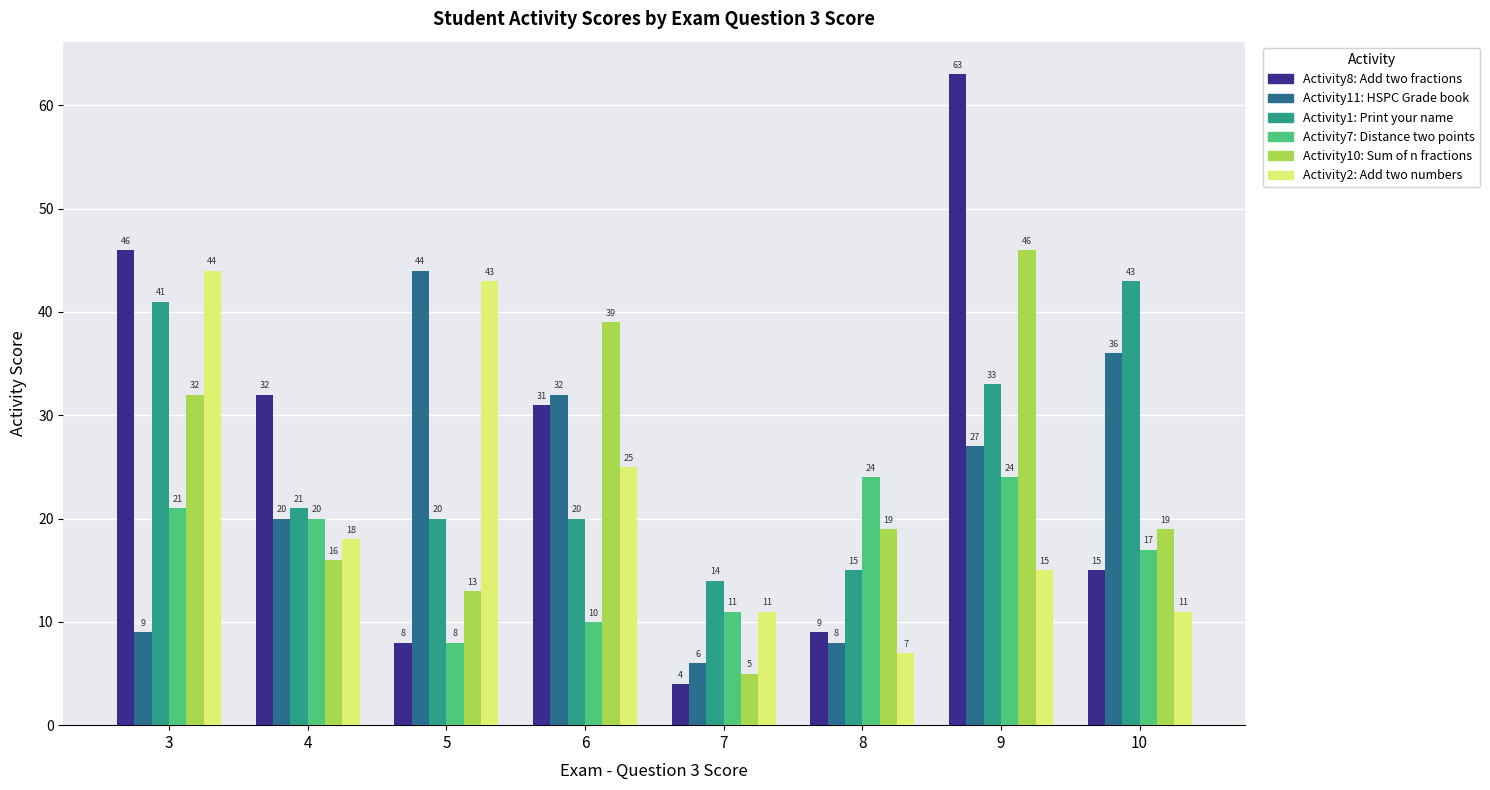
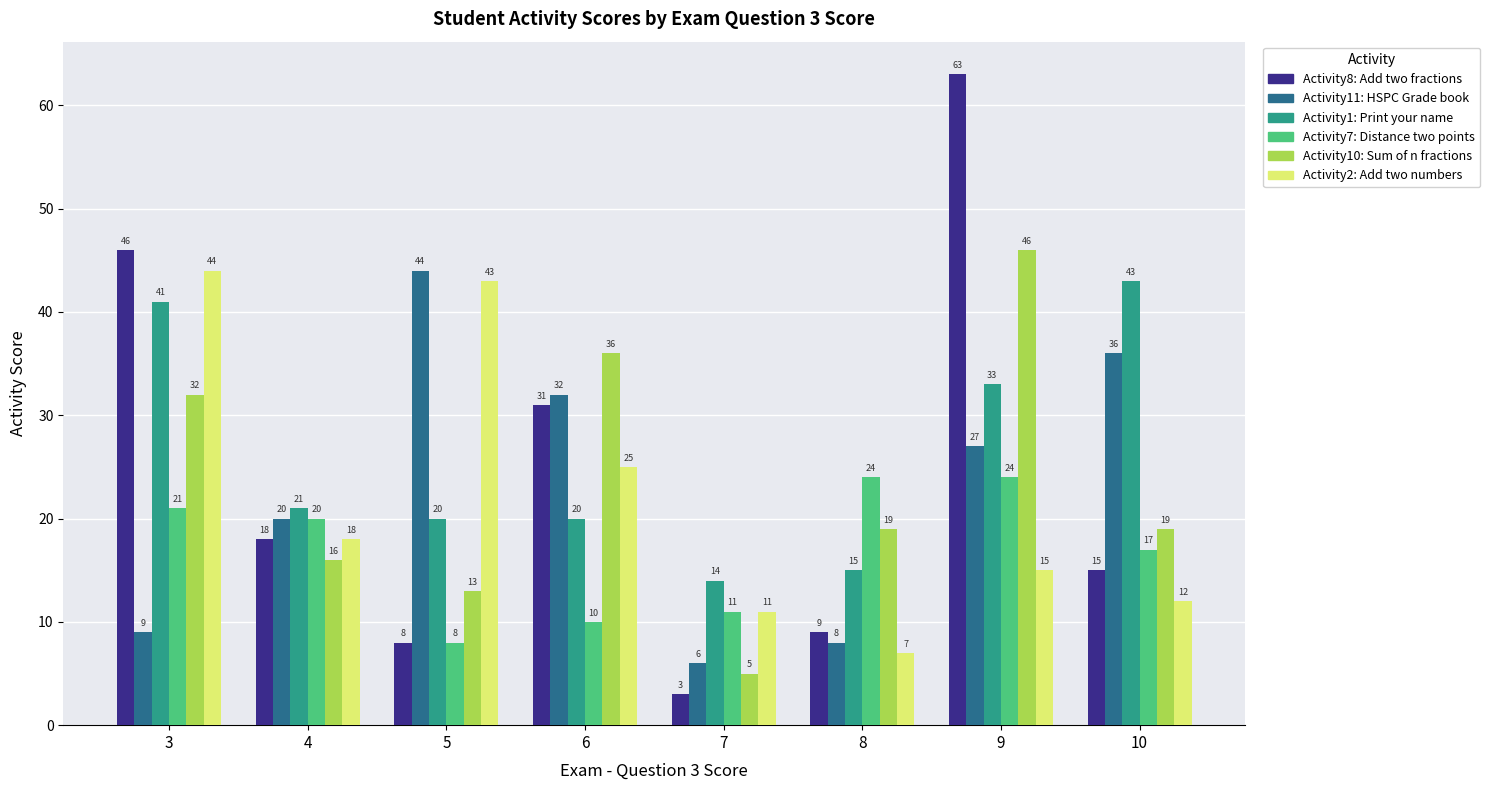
  {
    "Activity8: Add two fractions": {
      "3": 46,
-     "4": 32,
+     "4": 18,
      "5": 8,
      "6": 31,
-     "7": 4,
+     "7": 3,
      "8": 9,
      "9": 63,
      "10": 15
    },
    "Activity10: Sum of n fractions": {
      "3": 32,
      "4": 16,
      "5": 13,
-     "6": 39,
+     "6": 36,
      "7": 5,
      "8": 19,
      "9": 46,
      "10": 19
    },
    "Activity2: Add two numbers": {
      "3": 44,
      "4": 18,
      "5": 43,
      "6": 25,
      "7": 11,
      "8": 7,
      "9": 15,
-     "10": 11
+     "10": 12
    }
  }
